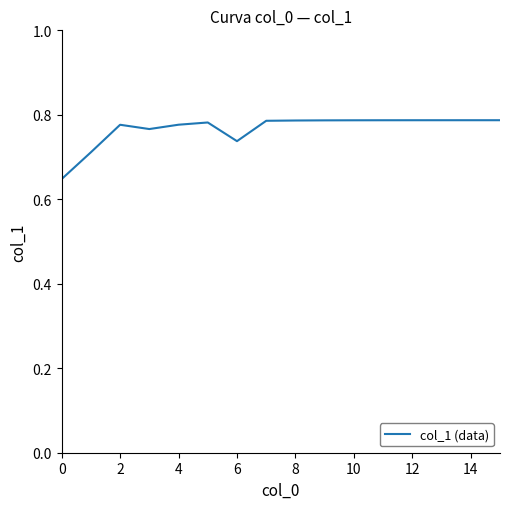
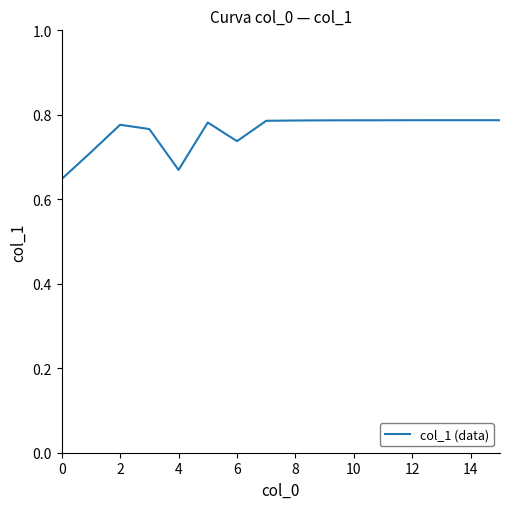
  {
    "0": 0.65,
    "2": 0.78,
-   "4": 0.78,
+   "4": 0.67,
    "6": 0.74,
    "8": 0.79,
    "10": 0.79,
    "12": 0.79,
    "14": 0.79
  }
